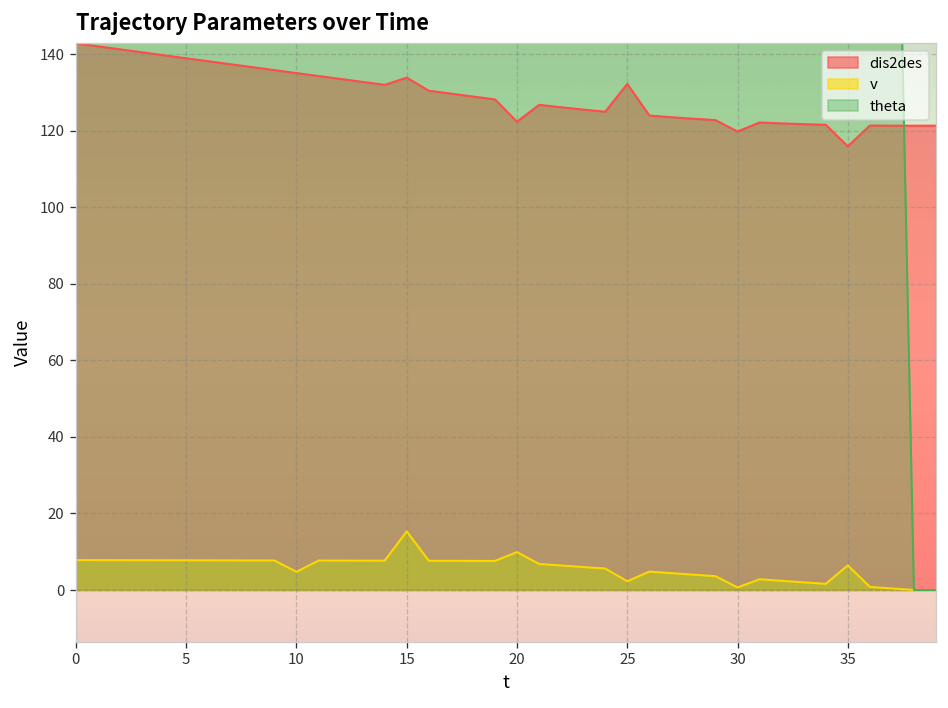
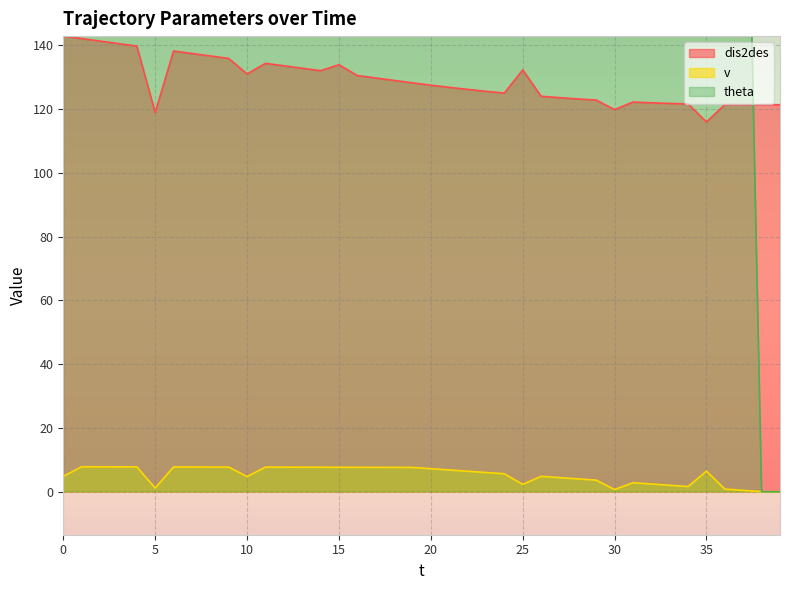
  {
    "dis2des": {
      "0": 143,
-     "5": 139,
-     "10": 135,
+     "5": 119,
+     "10": 131,
      "15": 134,
-     "20": 122,
+     "20": 127,
      "25": 132,
      "30": 120,
      "35": 116
    },
    "v": {
-     "0": 8,
-     "5": 8,
+     "0": 5,
+     "5": 1,
      "10": 5,
-     "15": 15,
-     "20": 10,
+     "15": 8,
+     "20": 7,
      "25": 2,
      "30": 1,
      "35": 6
    }
  }
